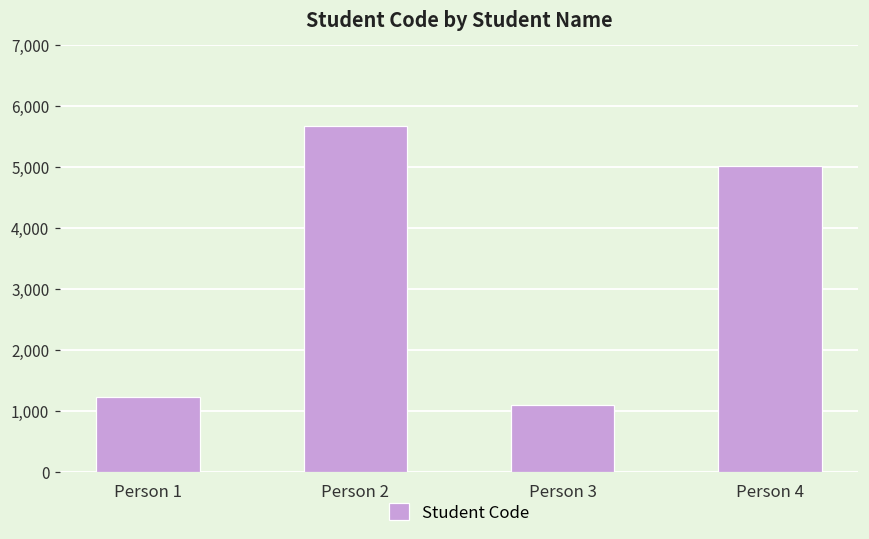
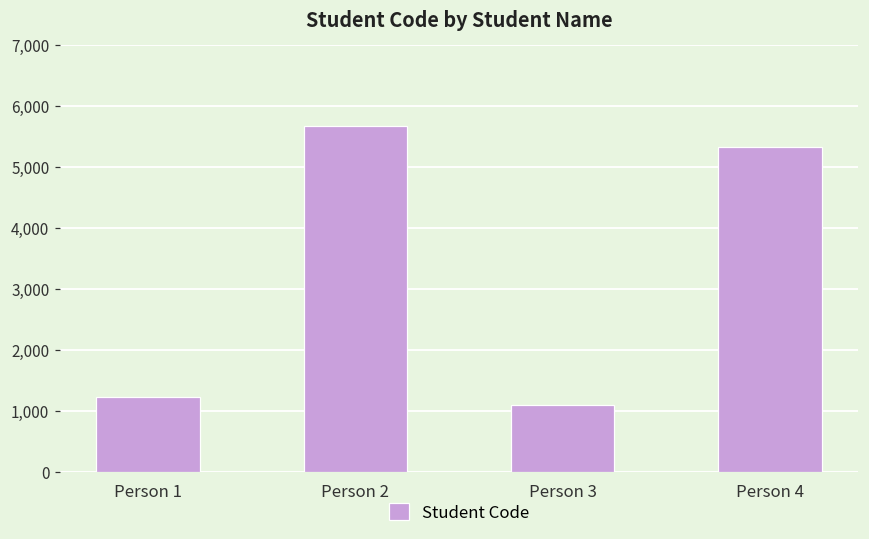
  {
    "Person 1": "1,200",
    "Person 2": "5,700",
    "Person 3": "1,100",
-   "Person 4": "5,000"
+   "Person 4": "5,300"
  }
